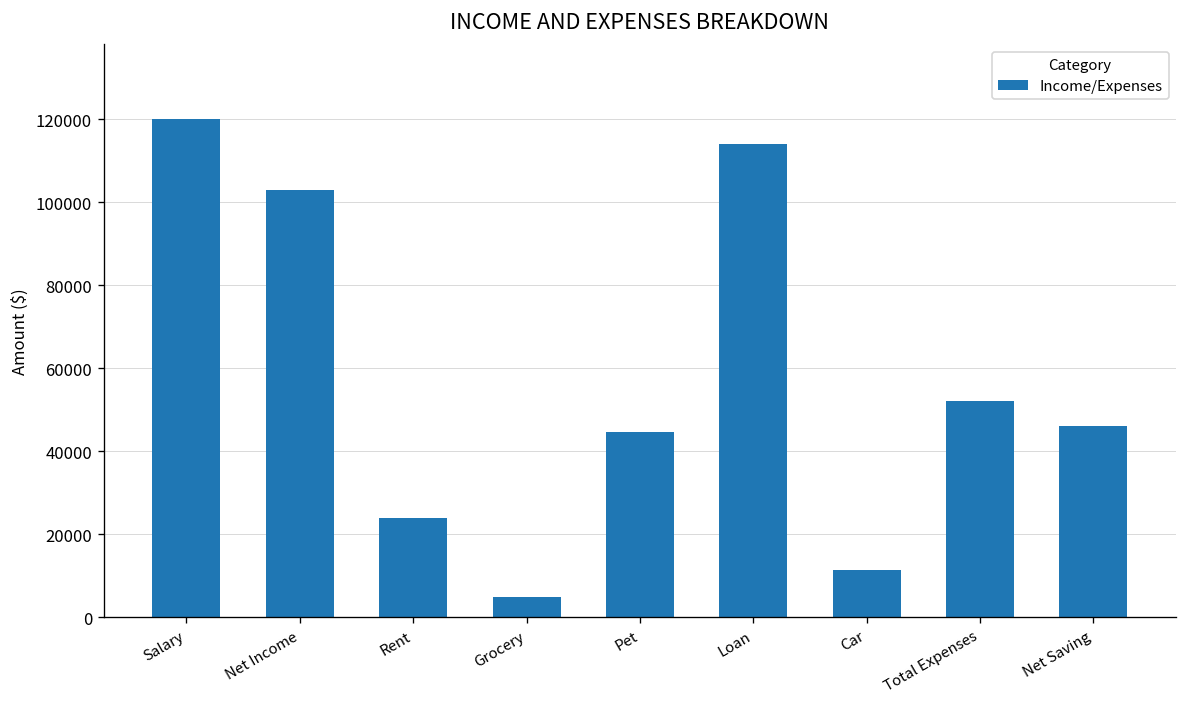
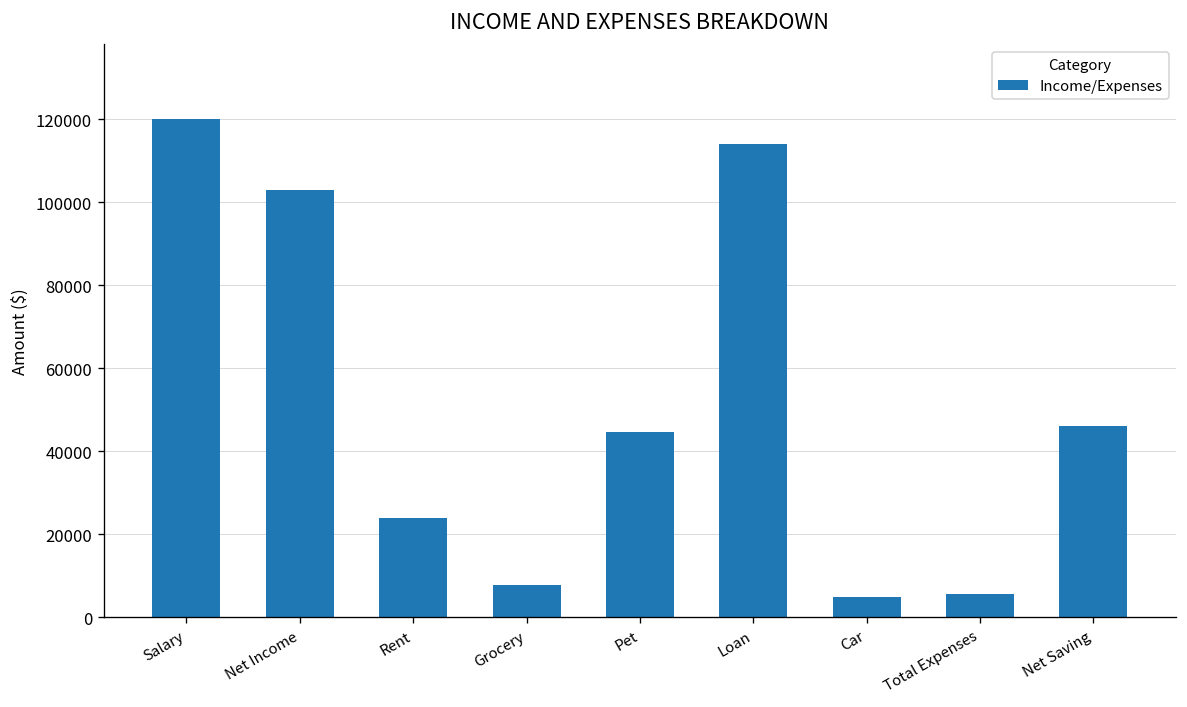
  {
    "Salary": 120000,
    "Net Income": 103000,
    "Rent": 24000,
-   "Grocery": 5000,
+   "Grocery": 8000,
    "Pet": 45000,
    "Loan": 114000,
-   "Car": 12000,
-   "Total Expenses": 52000,
+   "Car": 5000,
+   "Total Expenses": 6000,
    "Net Saving": 46000
  }
